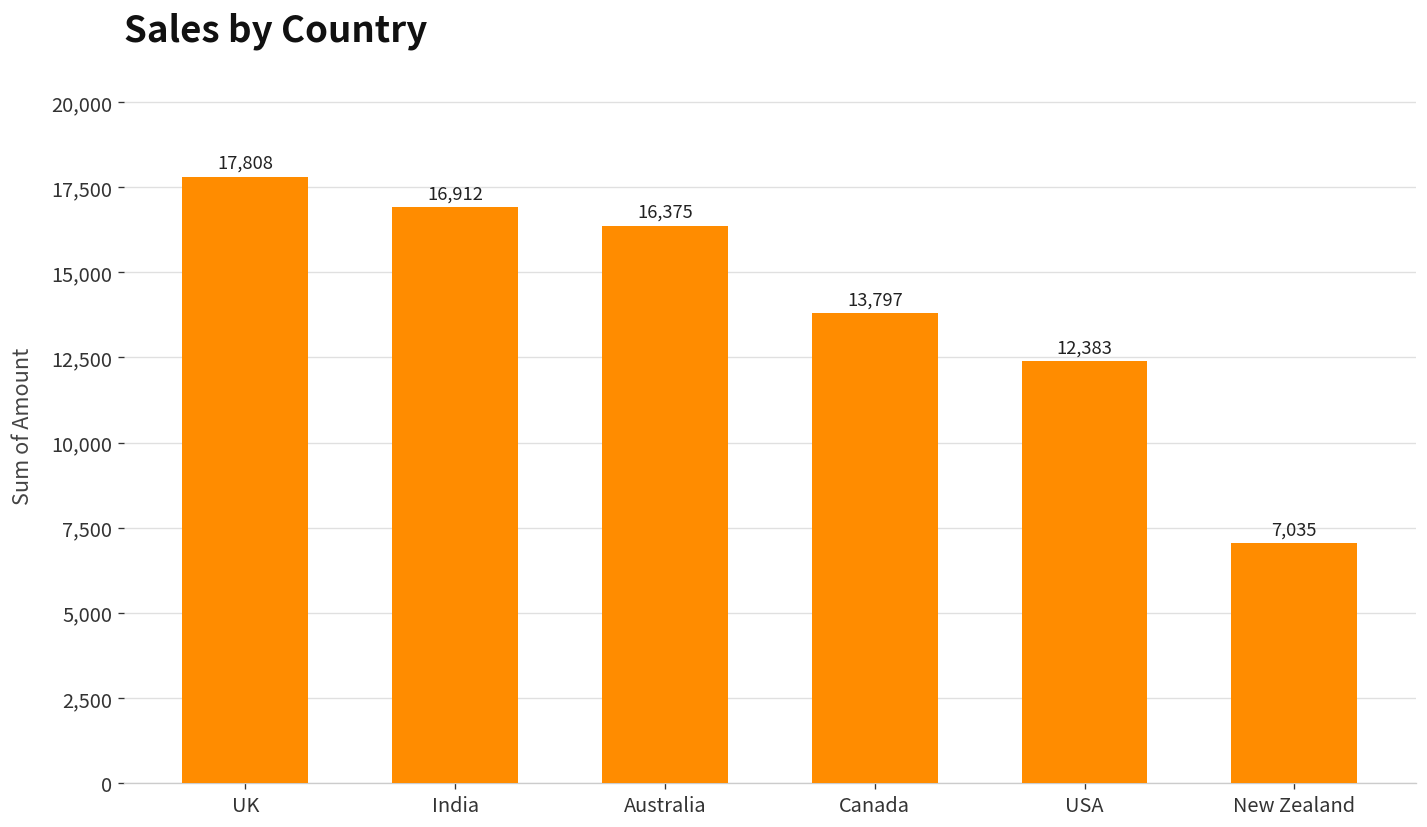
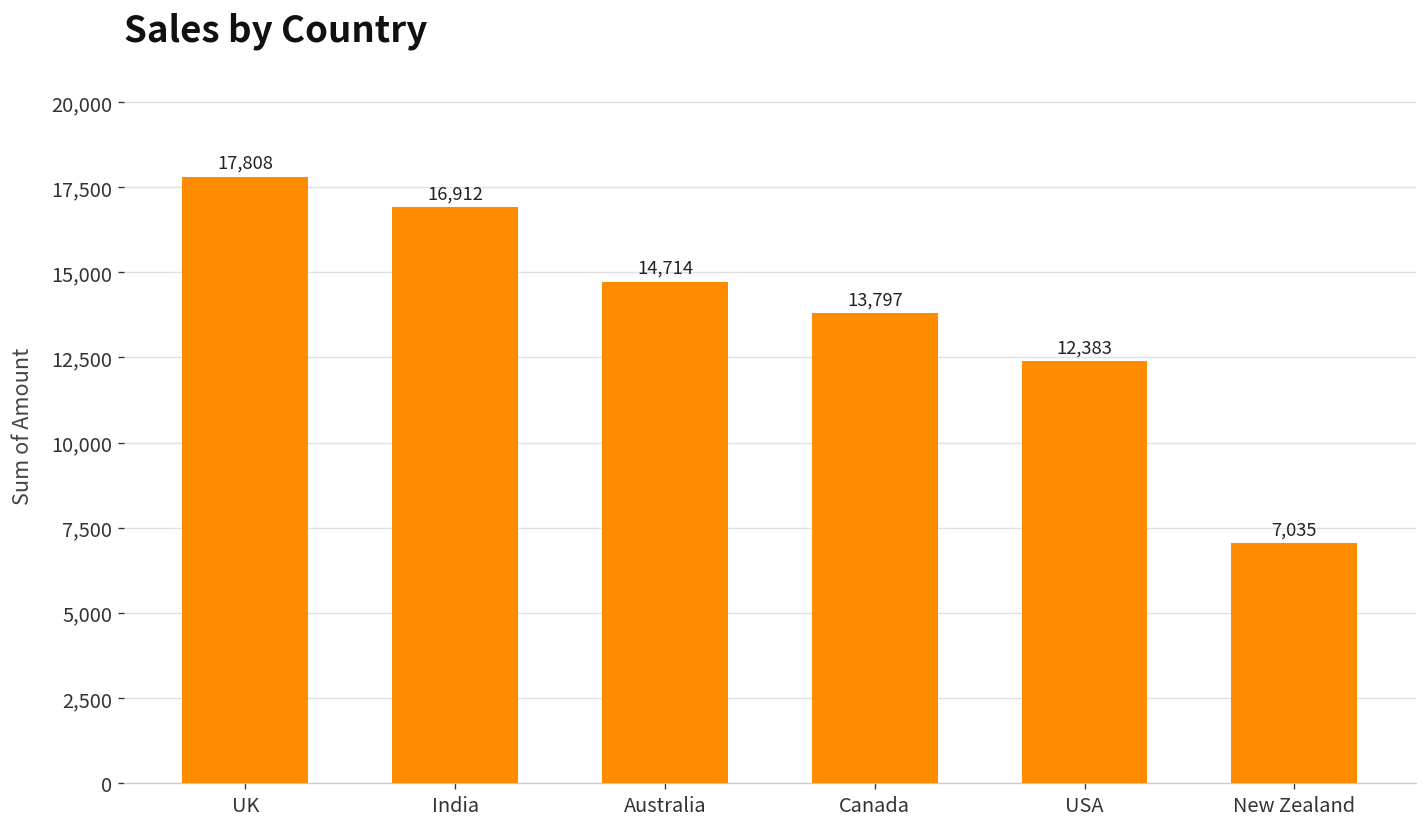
  {
    "UK": "17,808",
    "India": "16,912",
-   "Australia": "16,375",
+   "Australia": "14,714",
    "Canada": "13,797",
    "USA": "12,383",
    "New Zealand": "7,035"
  }
